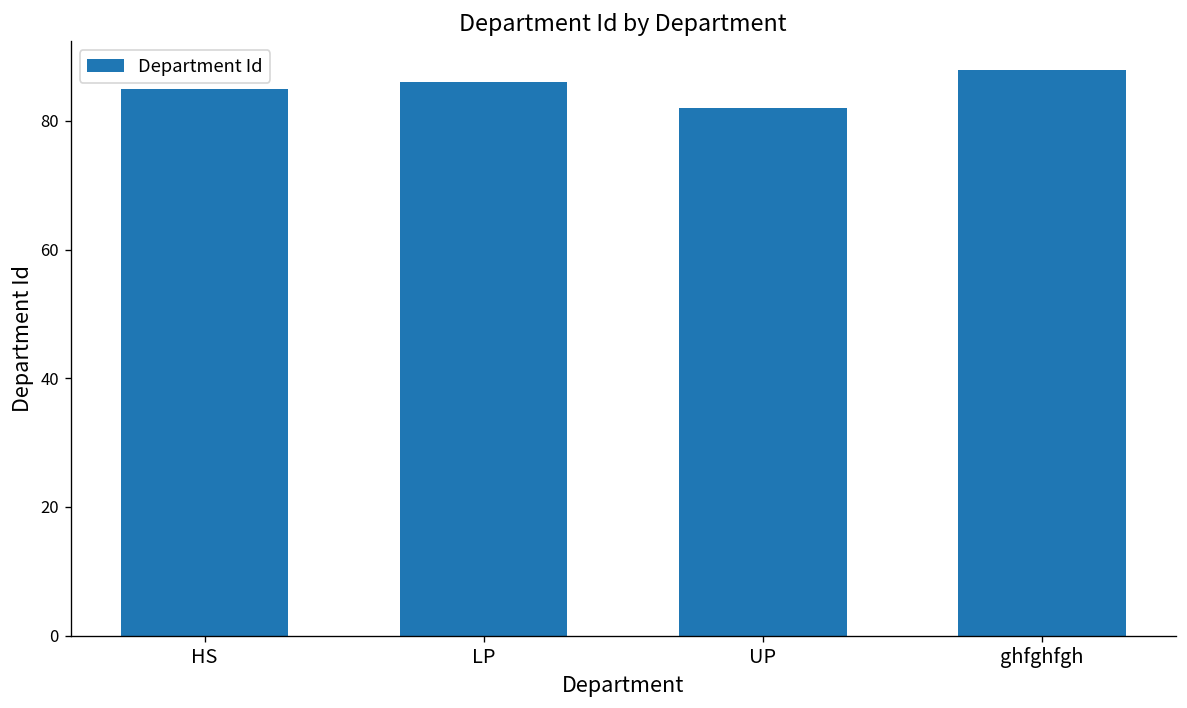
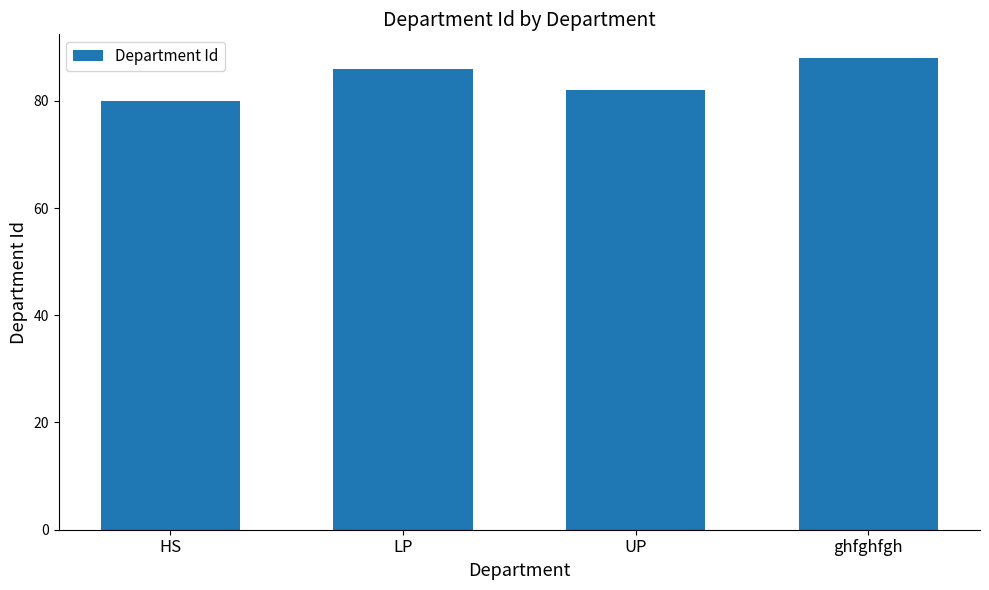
  {
-   "HS": 85,
+   "HS": 80,
    "LP": 86,
    "UP": 82,
    "ghfghfgh": 88
  }
